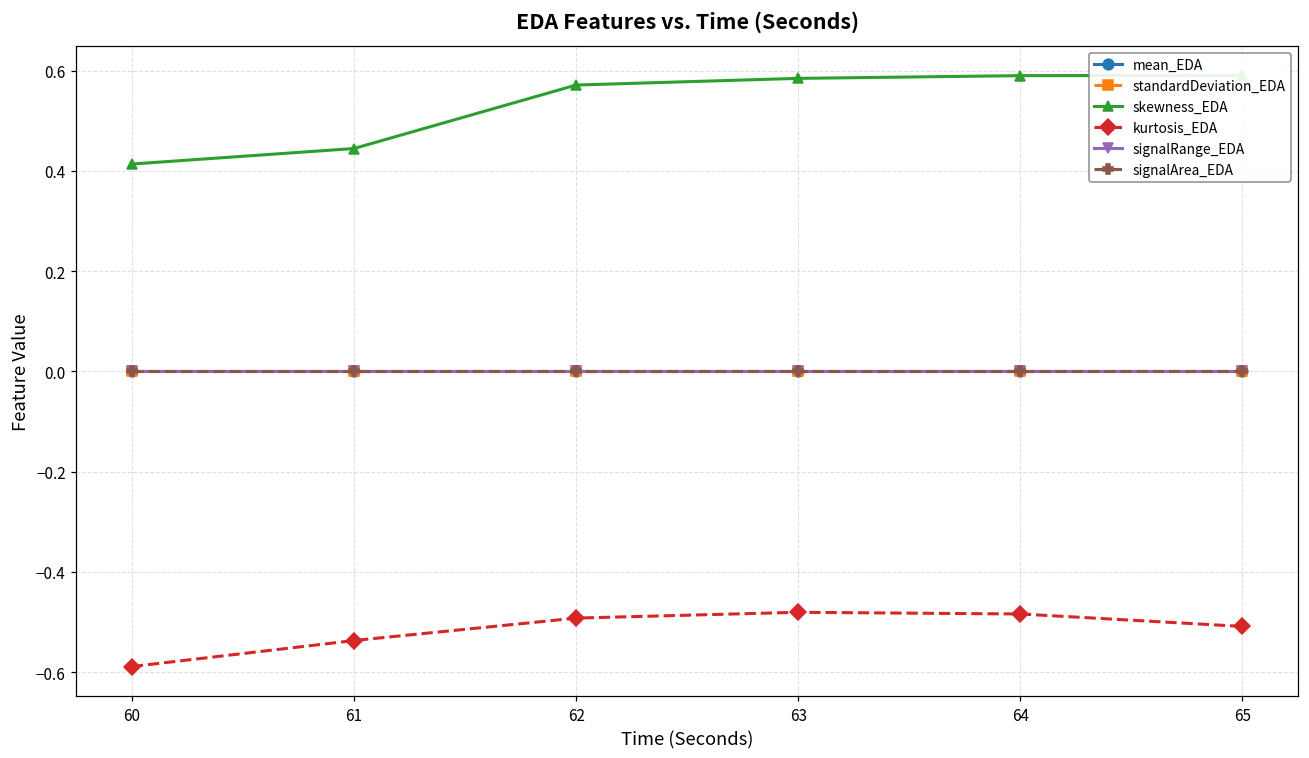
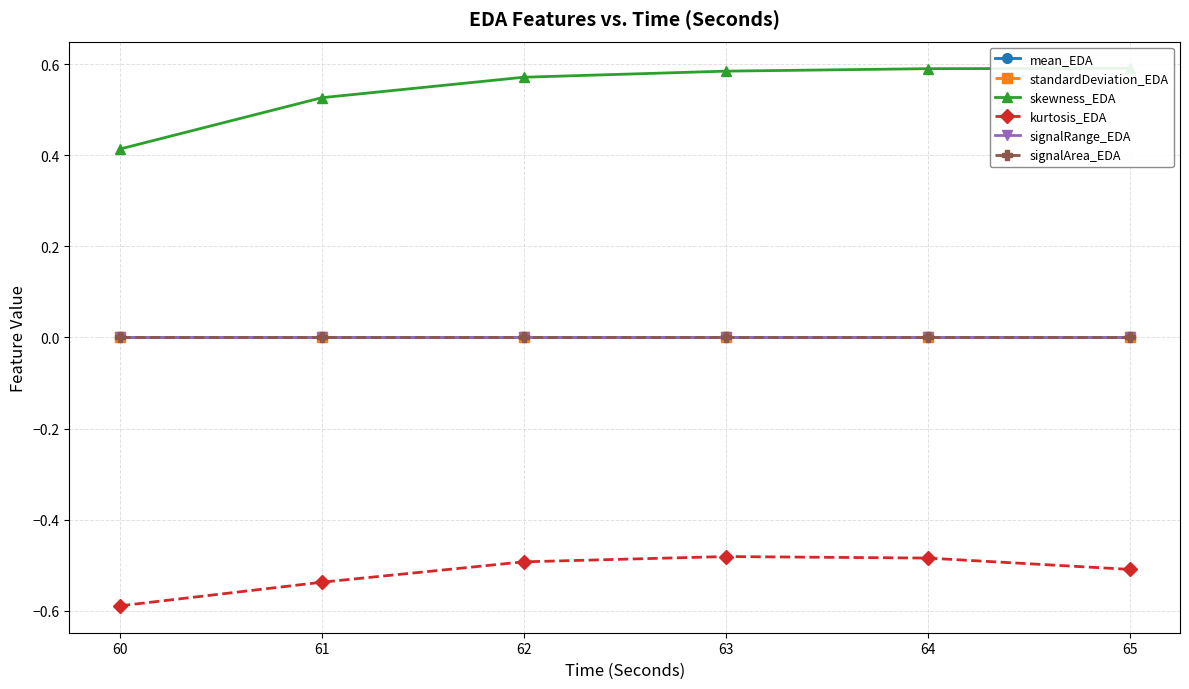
  {
    "signalArea_EDA": {
      "60": 0.00,
      "61": 0.00,
      "62": 0.00,
      "63": 0.00,
      "64": 0.00,
      "65": 0.00
    },
    "skewness_EDA": {
      "60": 0.41,
-     "61": 0.44,
+     "61": 0.53,
      "62": 0.57,
      "63": 0.58,
      "64": 0.59
    },
    "kurtosis_EDA": {
      "60": -0.59,
      "61": -0.54,
      "62": -0.49,
      "63": -0.48,
      "64": -0.48,
      "65": -0.51
    }
  }
